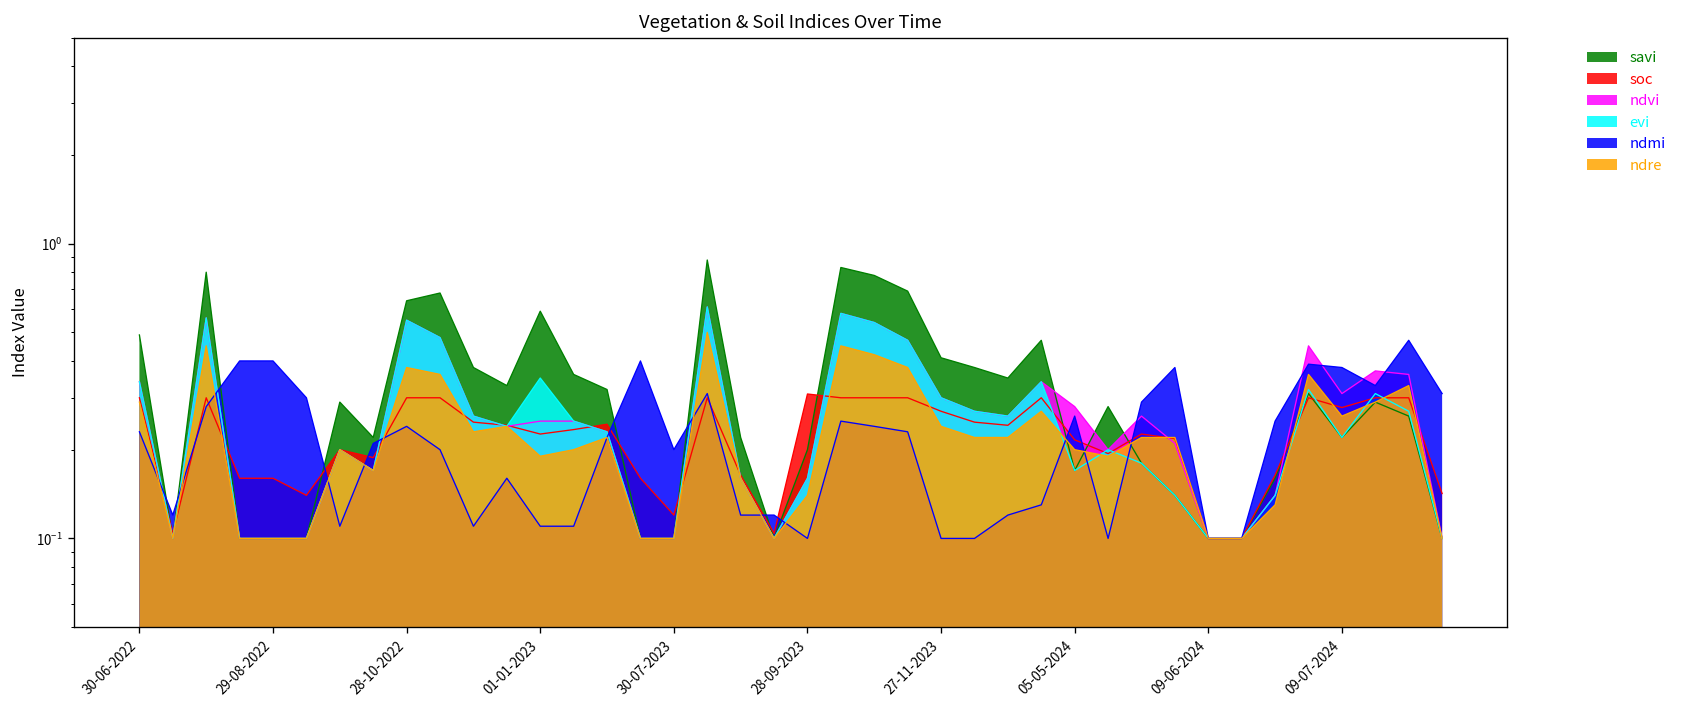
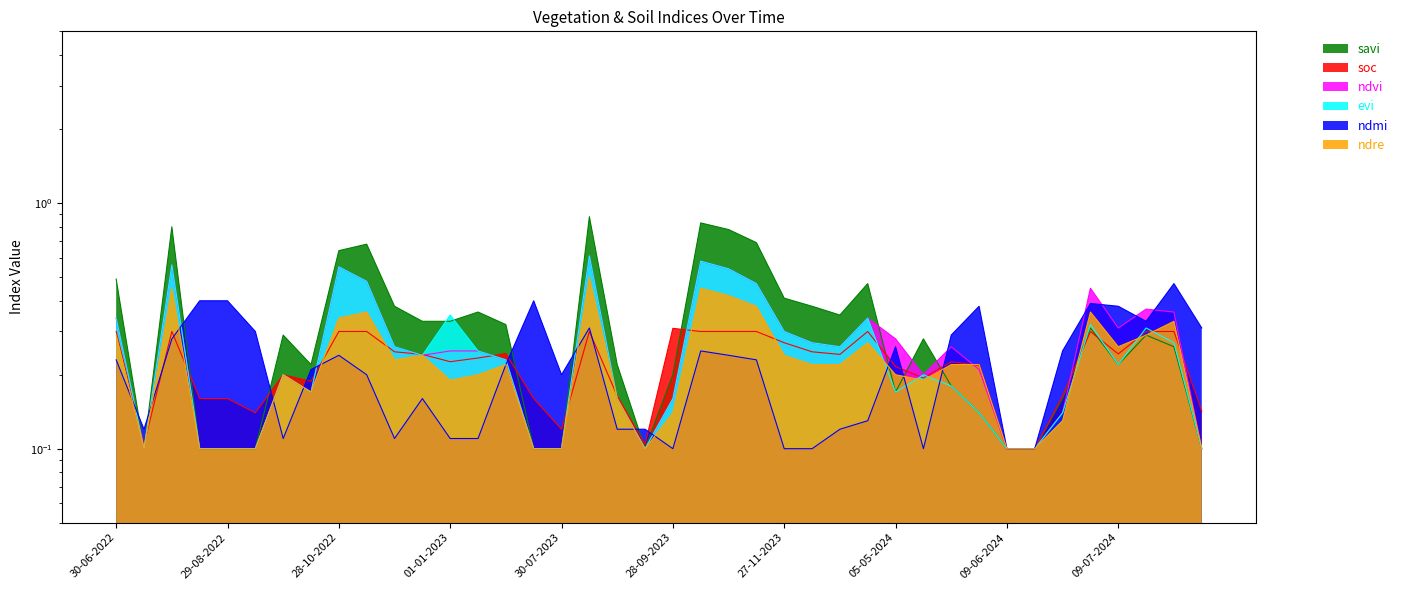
  {
    "savi": {
      "30-06-2022": 0.49,
      "28-10-2022": 0.64,
-     "01-01-2023": 0.59,
+     "01-01-2023": 0.33,
      "28-09-2023": 0.20,
      "27-11-2023": 0.41
    },
    "soc": {
      "30-06-2022": 0.30,
      "29-08-2022": 0.16,
      "28-10-2022": 0.30,
      "01-01-2023": 0.23,
      "30-07-2023": 0.12,
      "28-09-2023": 0.31,
      "27-11-2023": 0.27,
      "05-05-2024": 0.22,
-     "09-07-2024": 0.28
+     "09-07-2024": 0.24
    },
    "ndvi": {
      "01-01-2023": 0.25,
      "05-05-2024": 0.28,
      "09-07-2024": 0.31
    },
    "evi": {
      "01-01-2023": 0.35
    },
    "ndmi": {
      "30-06-2022": 0.23,
      "29-08-2022": 0.40,
      "28-10-2022": 0.24,
      "01-01-2023": 0.11,
      "30-07-2023": 0.20,
      "28-09-2023": 0.10,
      "27-11-2023": 0.10,
      "05-05-2024": 0.26,
      "09-07-2024": 0.38
    },
    "ndre": {
      "30-06-2022": 0.29,
-     "28-10-2022": 0.38,
+     "28-10-2022": 0.34,
      "01-01-2023": 0.19,
      "28-09-2023": 0.14,
      "27-11-2023": 0.24,
      "05-05-2024": 0.20,
      "09-07-2024": 0.26
    }
  }
